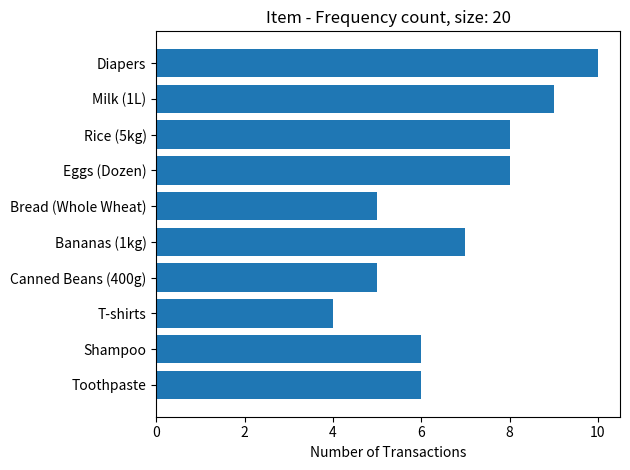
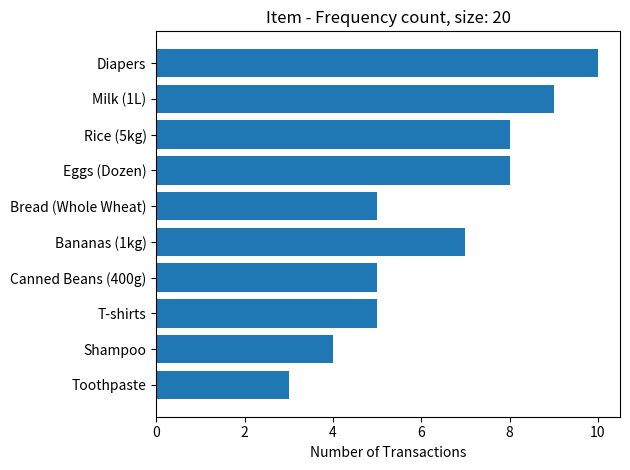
  {
    "Diapers": 10,
    "Milk (1L)": 9,
    "Rice (5kg)": 8,
    "Eggs (Dozen)": 8,
    "Bread (Whole Wheat)": 5,
    "Bananas (1kg)": 7,
    "Canned Beans (400g)": 5,
-   "T-shirts": 4,
-   "Shampoo": 6,
-   "Toothpaste": 6
+   "T-shirts": 5,
+   "Shampoo": 4,
+   "Toothpaste": 3
  }
